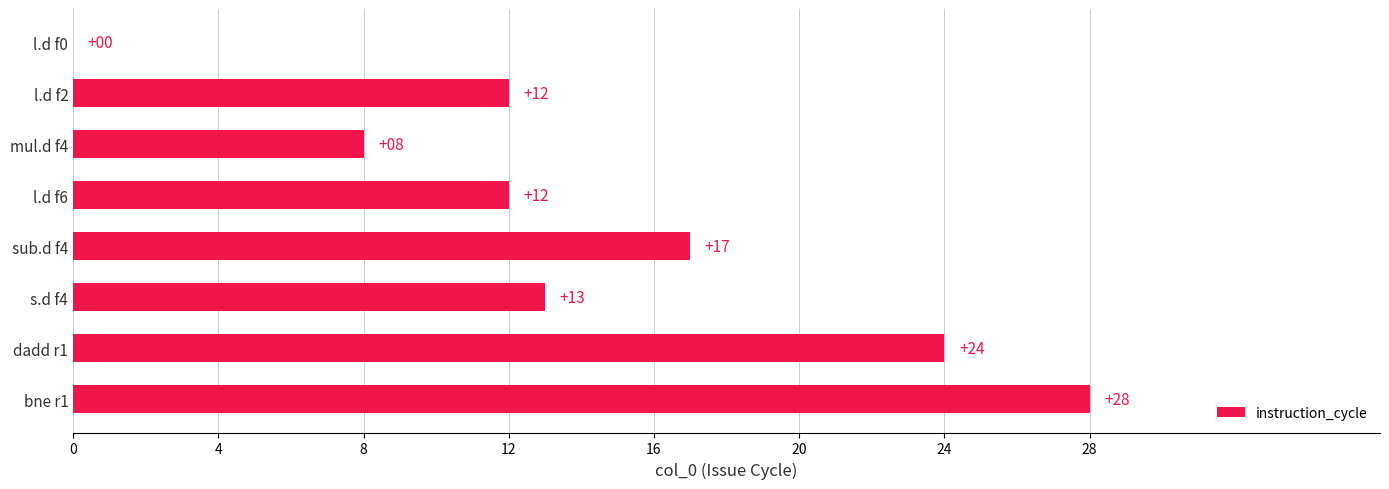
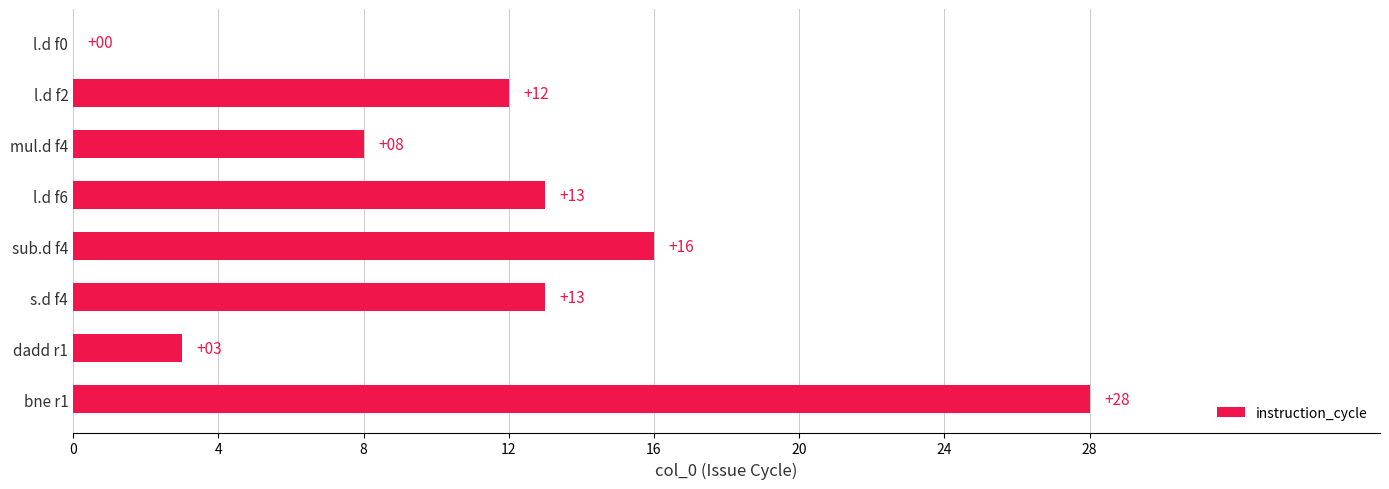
  {
    "l.d f0": "+00",
    "l.d f2": "+12",
    "mul.d f4": "+08",
-   "l.d f6": "+12",
-   "sub.d f4": "+17",
+   "l.d f6": "+13",
+   "sub.d f4": "+16",
    "s.d f4": "+13",
-   "dadd r1": "+24",
+   "dadd r1": "+03",
    "bne r1": "+28"
  }
